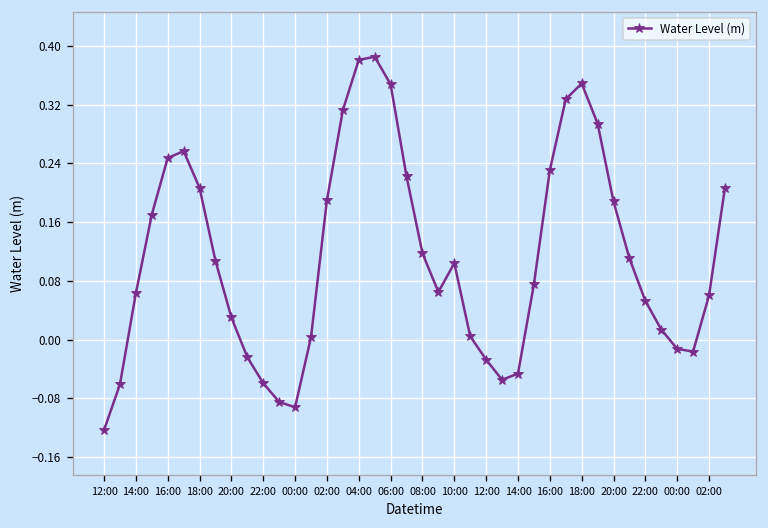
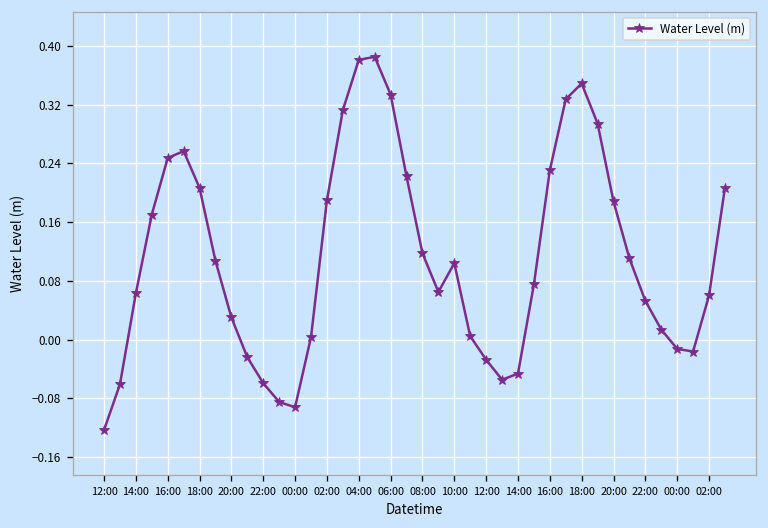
  {
    "04:00": 0.38,
-   "06:00": 0.35,
+   "06:00": 0.33,
    "08:00": 0.12,
    "10:00": 0.10
  }
